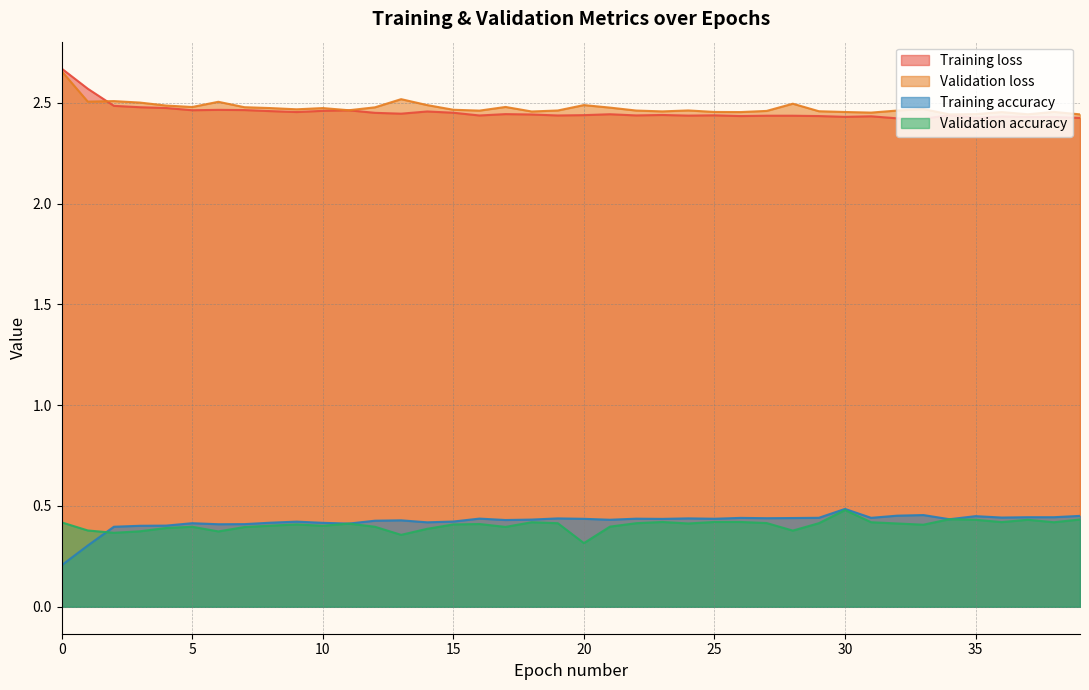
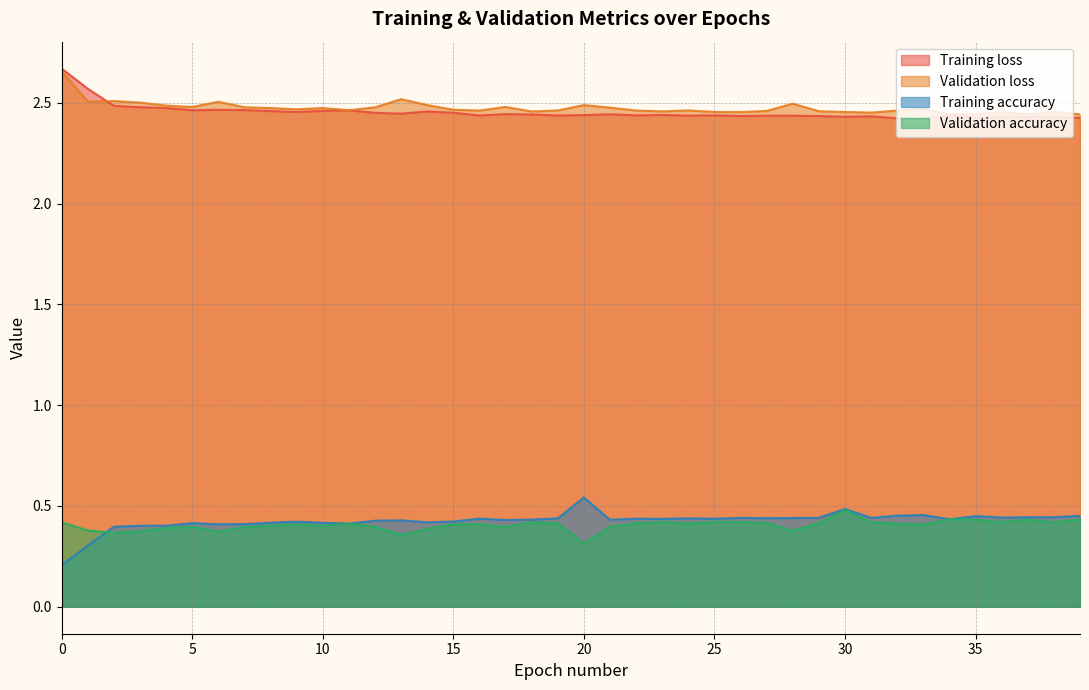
  {
    "Training accuracy": {
      "0": 0.21,
      "5": 0.41,
      "10": 0.42,
      "15": 0.42,
-     "20": 0.44,
+     "20": 0.54,
      "25": 0.44,
      "35": 0.45
    },
    "Validation accuracy": {
      "0": 0.42,
      "5": 0.40,
      "10": 0.40,
      "15": 0.41,
      "20": 0.32,
      "25": 0.42,
      "35": 0.43
    }
  }
